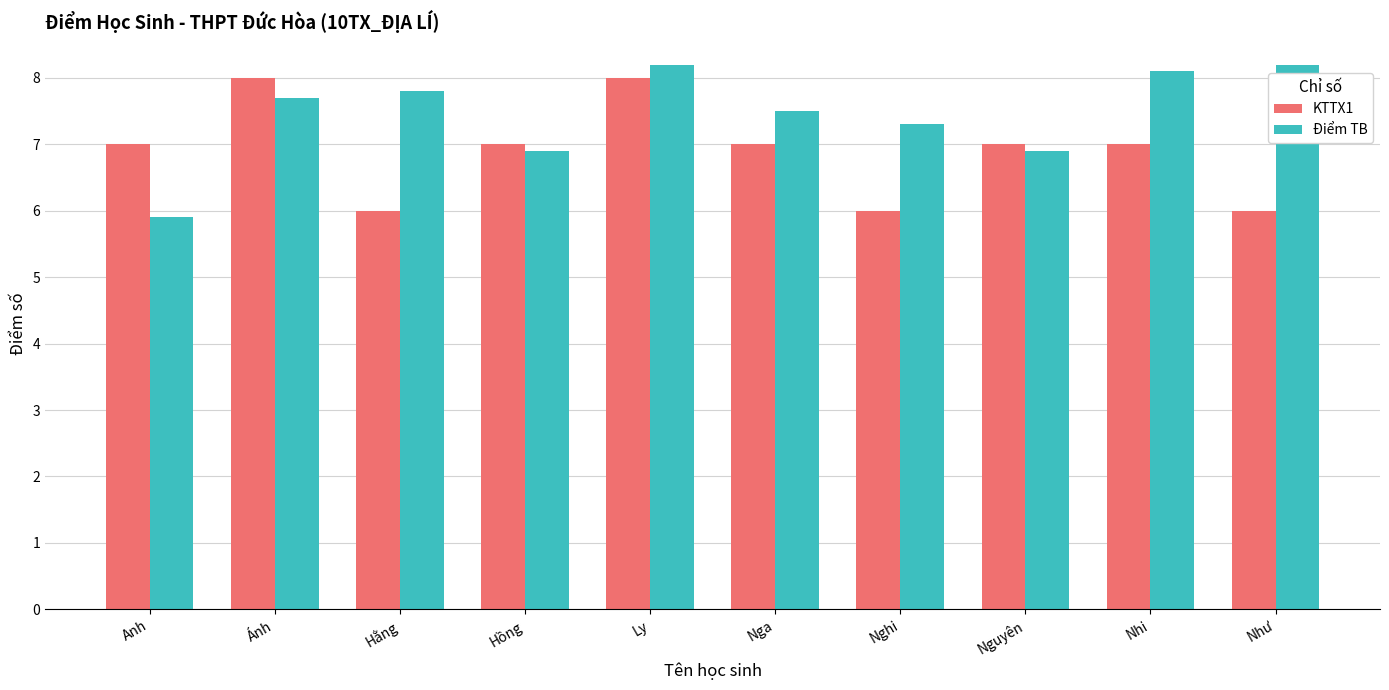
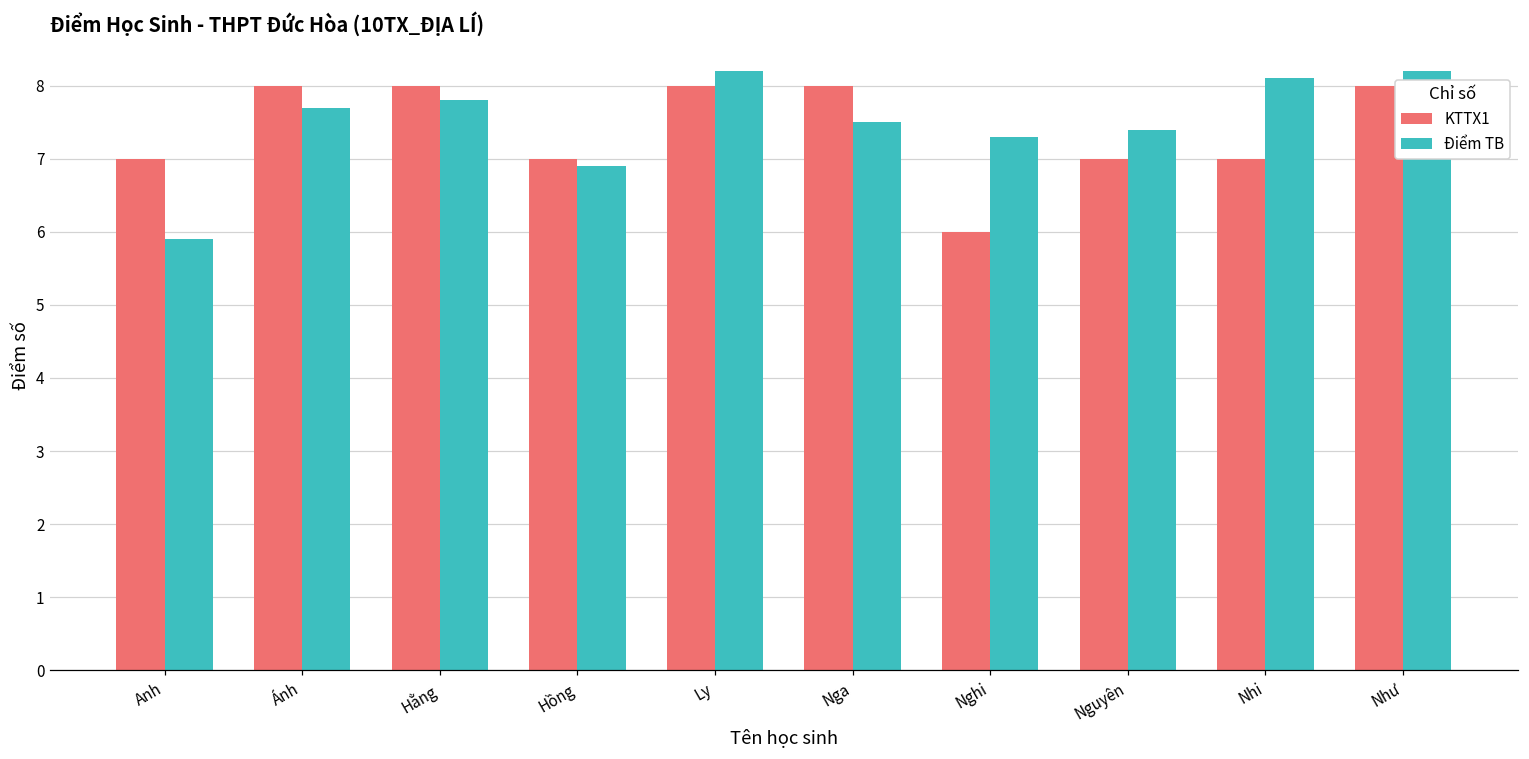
  {
    "KTTX1": {
      "Anh": 7,
      "Ánh": 8,
-     "Hằng": 6,
+     "Hằng": 8,
      "Hồng": 7,
      "Ly": 8,
-     "Nga": 7,
+     "Nga": 8,
      "Nghi": 6,
      "Nguyên": 7,
      "Nhi": 7,
-     "Như": 6
+     "Như": 8
    },
    "Điểm TB": {
      "Anh": 5.9,
      "Ánh": 7.7,
      "Hằng": 7.8,
      "Hồng": 6.9,
      "Ly": 8.2,
      "Nga": 7.5,
      "Nghi": 7.3,
-     "Nguyên": 6.9,
+     "Nguyên": 7.4,
      "Nhi": 8.1,
      "Như": 8.2
    }
  }
